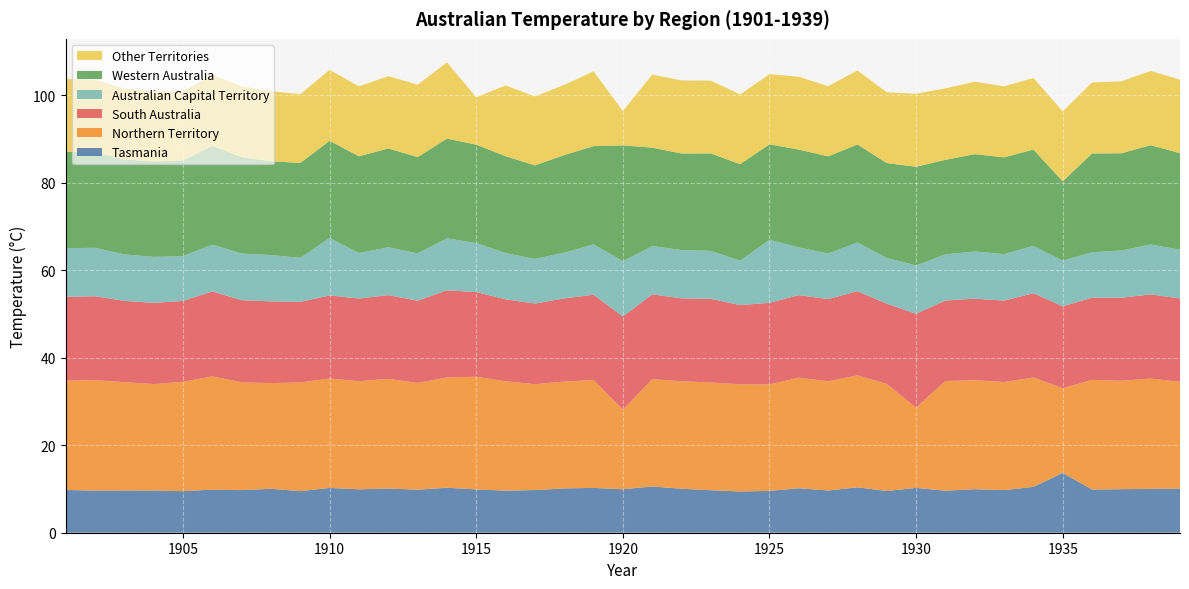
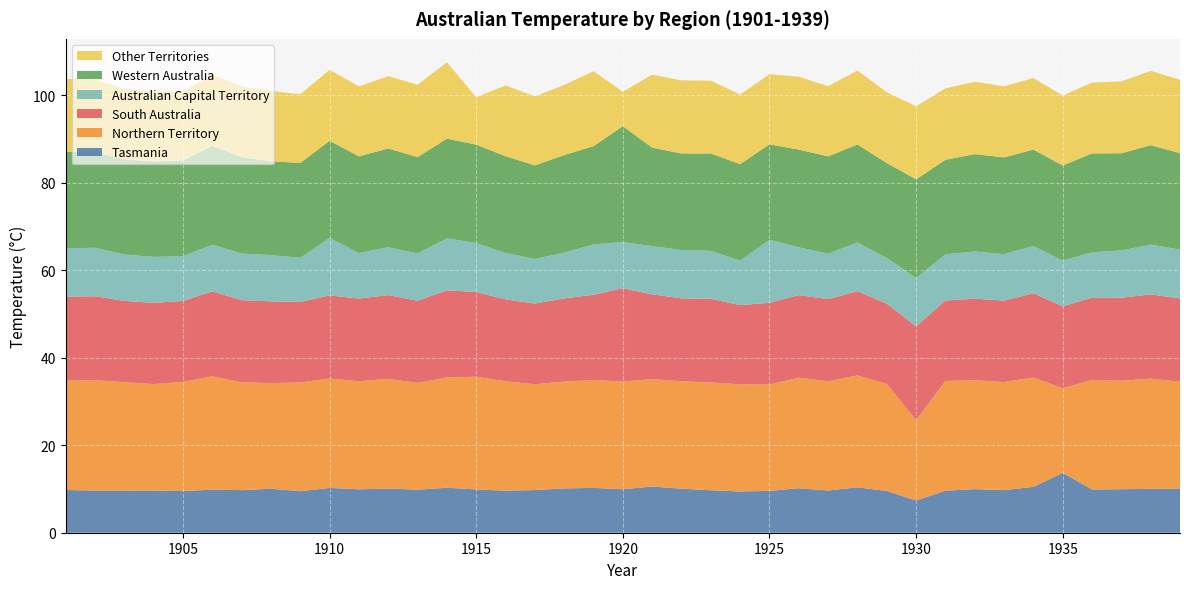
  {
    "Tasmania": {
      "1905": 10,
      "1910": 10,
      "1915": 10,
      "1920": 10,
      "1925": 10,
-     "1930": 10,
+     "1930": 7,
      "1935": 14
    },
    "Northern Territory": {
      "1905": 25,
      "1910": 25,
      "1915": 26,
-     "1920": 18,
+     "1920": 25,
      "1925": 24,
      "1930": 18,
      "1935": 19
    },
    "South Australia": {
      "1905": 18,
      "1910": 19,
      "1915": 19,
      "1920": 21,
      "1925": 19,
      "1930": 21,
      "1935": 19
    },
    "Australian Capital Territory": {
      "1905": 10,
      "1910": 13,
      "1915": 11,
-     "1920": 13,
+     "1920": 11,
      "1925": 14,
      "1930": 11,
      "1935": 10
    },
    "Western Australia": {
      "1910": 22,
      "1915": 23,
      "1920": 27,
      "1925": 22,
      "1930": 23,
-     "1935": 18
+     "1935": 22
    },
    "Other Territories": {
      "1910": 16,
      "1915": 11,
      "1920": 8,
      "1925": 16,
      "1930": 17,
      "1935": 16
    }
  }
